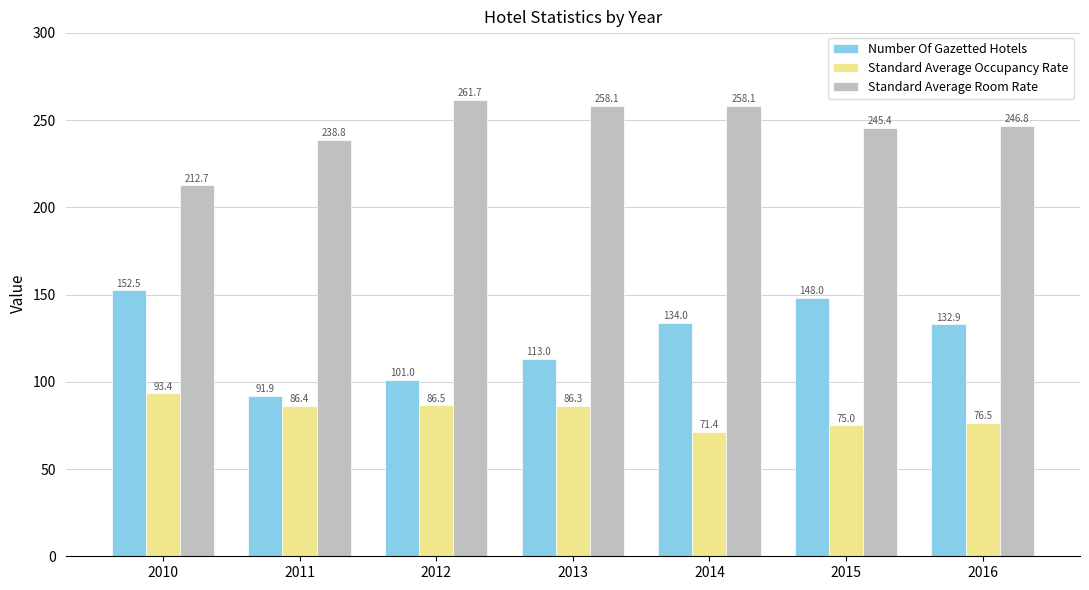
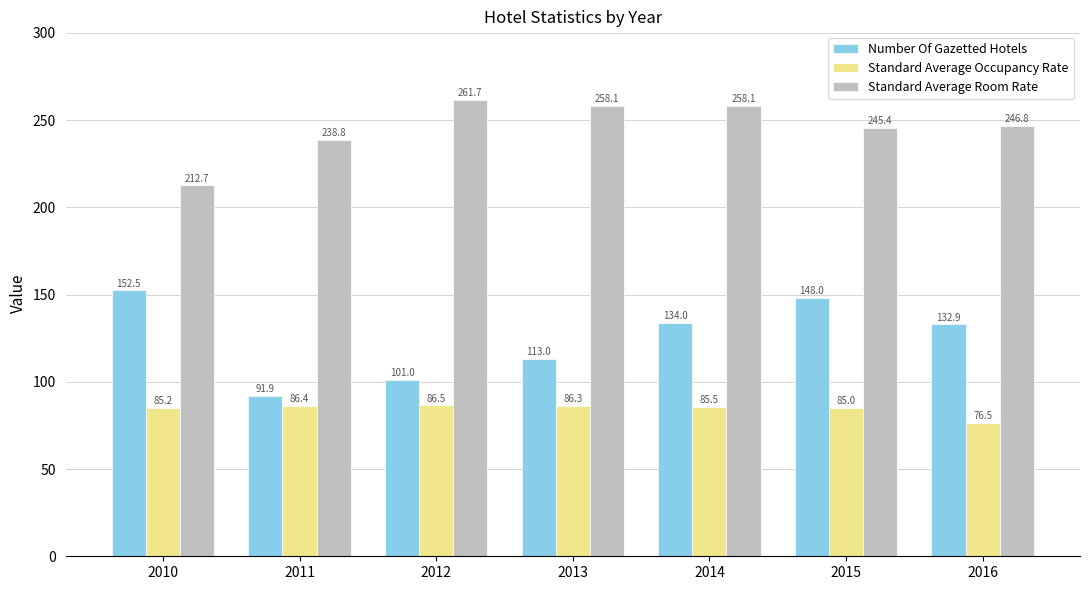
  {
    "Number Of Gazetted Hotels": {
      "2010": 152.5,
      "2011": 91.9,
      "2012": 101.0,
      "2013": 113.0,
      "2014": 134.0,
      "2015": 148.0,
      "2016": 132.9
    },
    "Standard Average Occupancy Rate": {
-     "2010": 93.4,
+     "2010": 85.2,
      "2011": 86.4,
      "2012": 86.5,
      "2013": 86.3,
-     "2014": 71.4,
-     "2015": 75.0,
+     "2014": 85.5,
+     "2015": 85.0,
      "2016": 76.5
    },
    "Standard Average Room Rate": {
      "2010": 212.7,
      "2011": 238.8,
      "2012": 261.7,
      "2013": 258.1,
      "2014": 258.1,
      "2015": 245.4,
      "2016": 246.8
    }
  }
